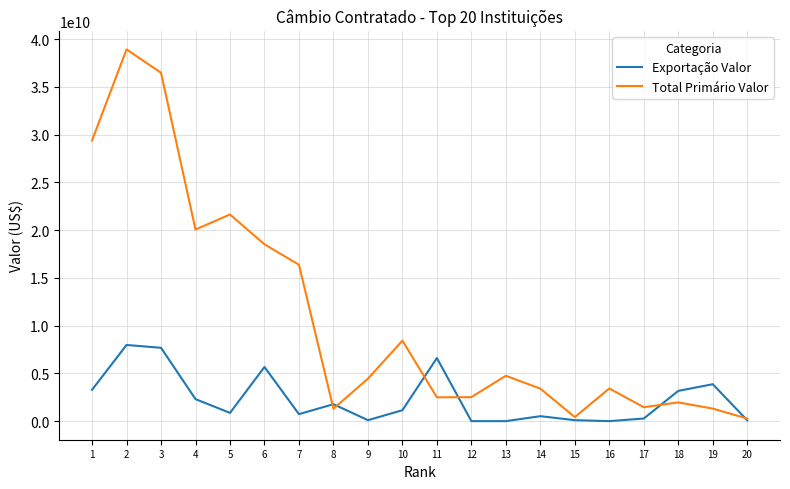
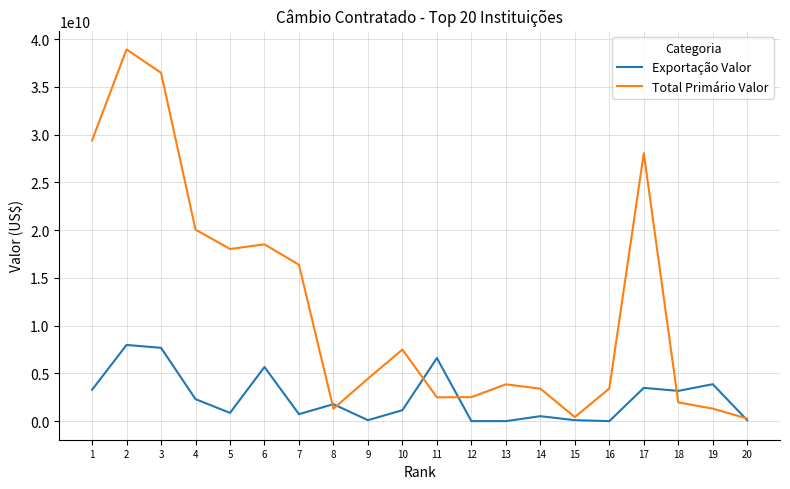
  {
    "Exportação Valor": {
      "1": 3000000000,
      "2": 8000000000,
      "3": 8000000000,
      "4": 2000000000,
      "5": 1000000000,
      "6": 6000000000,
      "7": 1000000000,
      "8": 2000000000,
      "9": 0,
      "10": 1000000000,
      "11": 7000000000,
      "12": 0,
      "13": 0,
      "14": 1000000000,
      "15": 0,
      "16": 0,
-     "17": 0,
+     "17": 3000000000,
      "18": 3000000000,
      "19": 4000000000
    },
    "Total Primário Valor": {
      "1": 29000000000,
      "2": 39000000000,
      "3": 36000000000,
      "4": 20000000000,
-     "5": 22000000000,
+     "5": 18000000000,
      "6": 19000000000,
      "7": 16000000000,
      "8": 1000000000,
      "9": 4000000000,
-     "10": 8000000000,
+     "10": 7000000000,
      "11": 2000000000,
      "12": 3000000000,
-     "13": 5000000000,
+     "13": 4000000000,
      "14": 3000000000,
      "15": 0,
      "16": 3000000000,
-     "17": 1000000000,
+     "17": 28000000000,
      "18": 2000000000,
      "19": 1000000000
    }
  }
